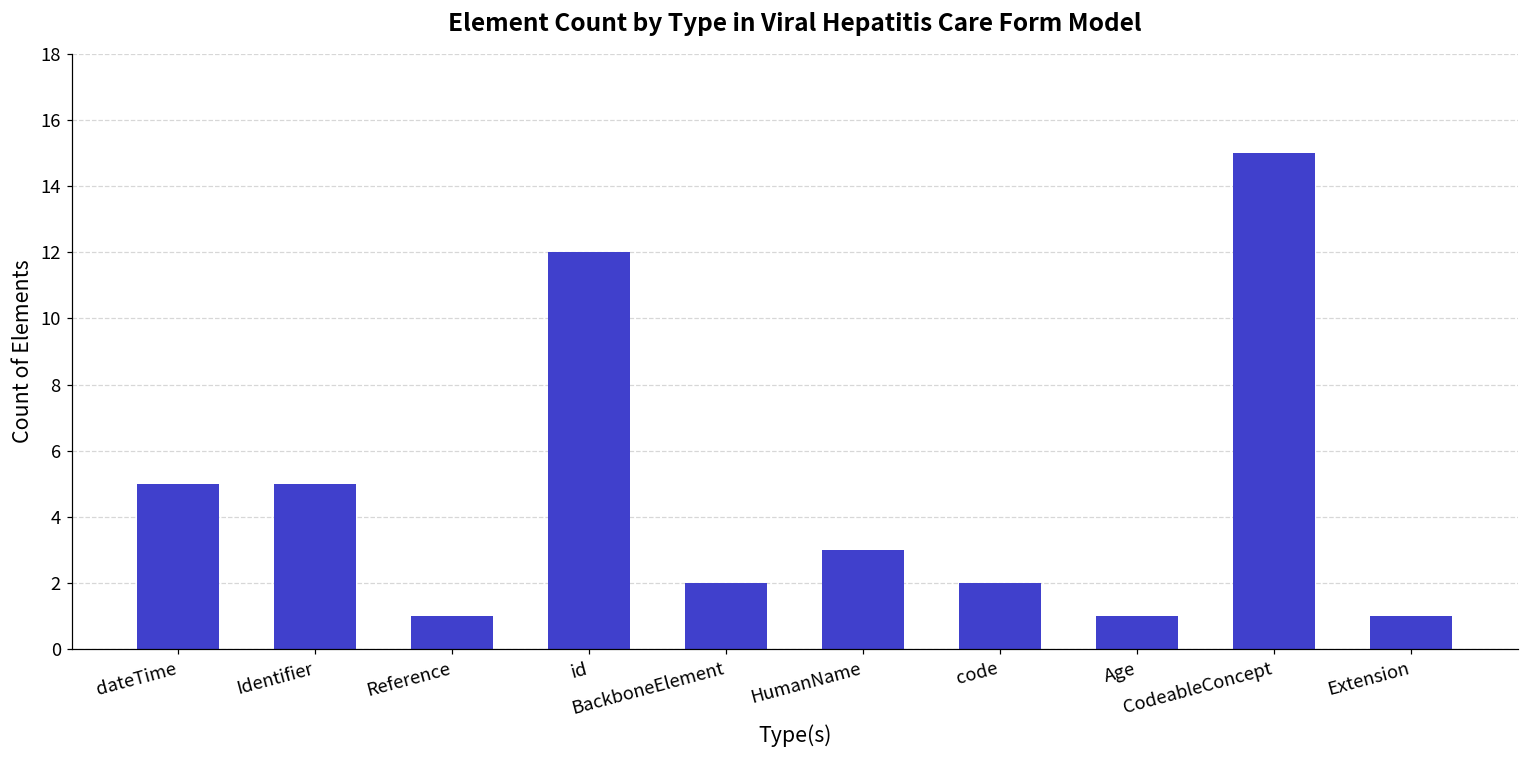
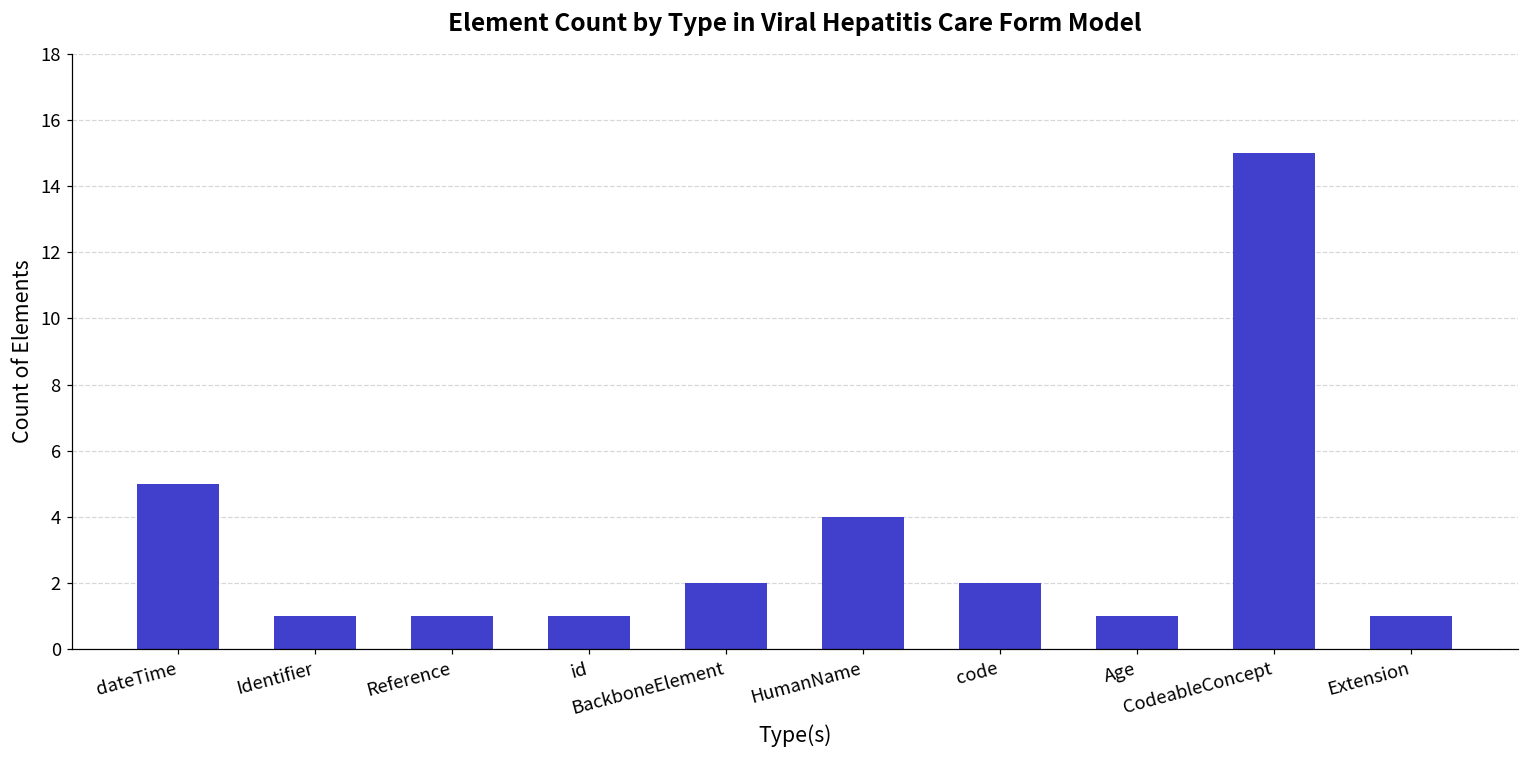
  {
    "dateTime": 5,
-   "Identifier": 5,
+   "Identifier": 1,
    "Reference": 1,
-   "id": 12,
+   "id": 1,
    "BackboneElement": 2,
-   "HumanName": 3,
+   "HumanName": 4,
    "code": 2,
    "Age": 1,
    "CodeableConcept": 15,
    "Extension": 1
  }
